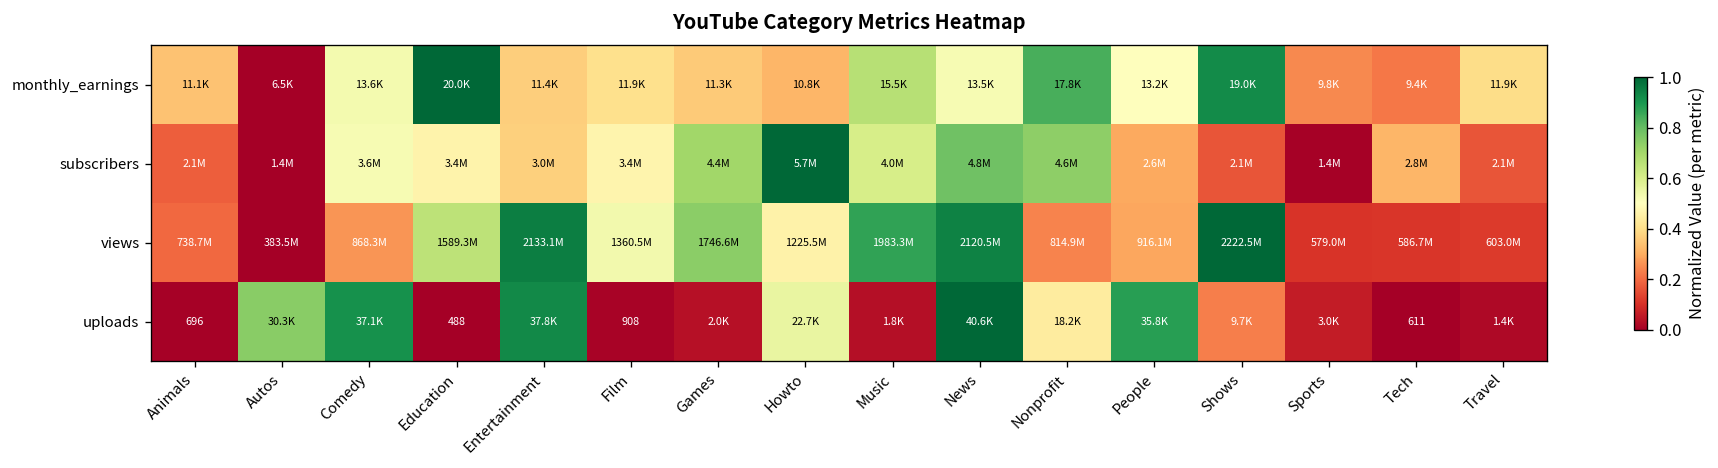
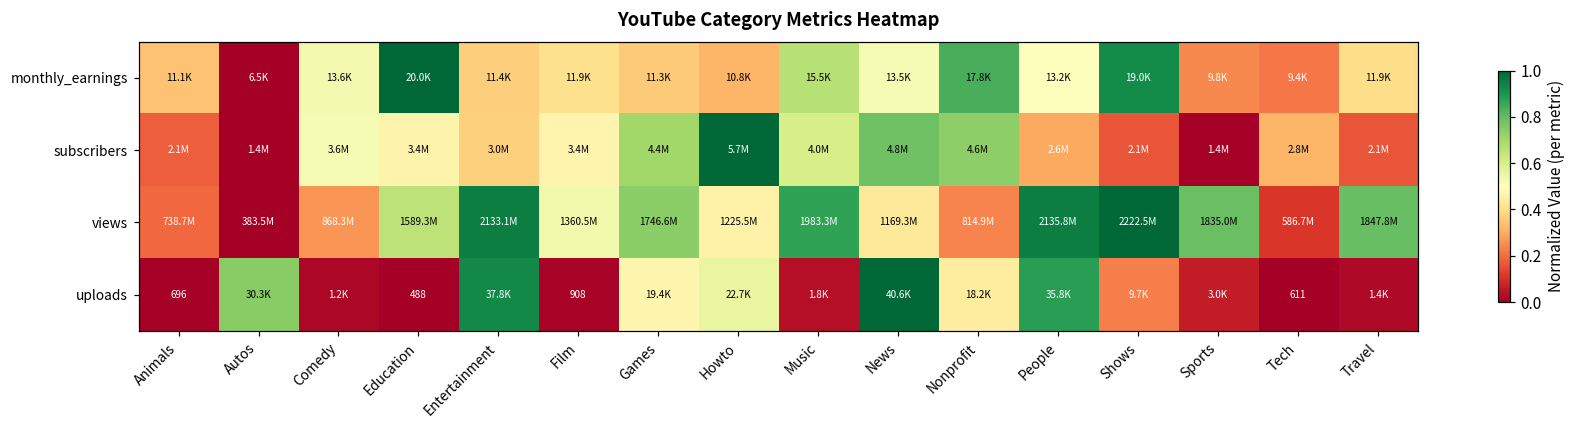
  {
    "monthly_earnings": {
      "Animals": "11.1K",
      "Autos": "6.5K",
      "Comedy": "13.6K",
      "Education": "20.0K",
      "Entertainment": "11.4K",
      "Film": "11.9K",
      "Games": "11.3K",
      "Howto": "10.8K",
      "Music": "15.5K",
      "News": "13.5K",
      "Nonprofit": "17.8K",
      "People": "13.2K",
      "Shows": "19.0K",
      "Sports": "9.8K",
      "Tech": "9.4K",
      "Travel": "11.9K"
    },
    "subscribers": {
      "Animals": "2.1M",
      "Autos": "1.4M",
      "Comedy": "3.6M",
      "Education": "3.4M",
      "Entertainment": "3.0M",
      "Film": "3.4M",
      "Games": "4.4M",
      "Howto": "5.7M",
      "Music": "4.0M",
      "News": "4.8M",
      "Nonprofit": "4.6M",
      "People": "2.6M",
      "Shows": "2.1M",
      "Sports": "1.4M",
      "Tech": "2.8M",
      "Travel": "2.1M"
    },
    "views": {
      "Animals": "738.7M",
      "Autos": "383.5M",
      "Comedy": "868.3M",
      "Education": "1589.3M",
      "Entertainment": "2133.1M",
      "Film": "1360.5M",
      "Games": "1746.6M",
      "Howto": "1225.5M",
      "Music": "1983.3M",
-     "News": "2120.5M",
+     "News": "1169.3M",
      "Nonprofit": "814.9M",
-     "People": "916.1M",
+     "People": "2135.8M",
      "Shows": "2222.5M",
-     "Sports": "579.0M",
+     "Sports": "1835.0M",
      "Tech": "586.7M",
-     "Travel": "603.0M"
+     "Travel": "1847.8M"
    },
    "uploads": {
      "Animals": "696",
      "Autos": "30.3K",
-     "Comedy": "37.1K",
+     "Comedy": "1.2K",
      "Education": "488",
      "Entertainment": "37.8K",
      "Film": "908",
-     "Games": "2.0K",
+     "Games": "19.4K",
      "Howto": "22.7K",
      "Music": "1.8K",
      "News": "40.6K",
      "Nonprofit": "18.2K",
      "People": "35.8K",
      "Shows": "9.7K",
      "Sports": "3.0K",
      "Tech": "611",
      "Travel": "1.4K"
    }
  }
